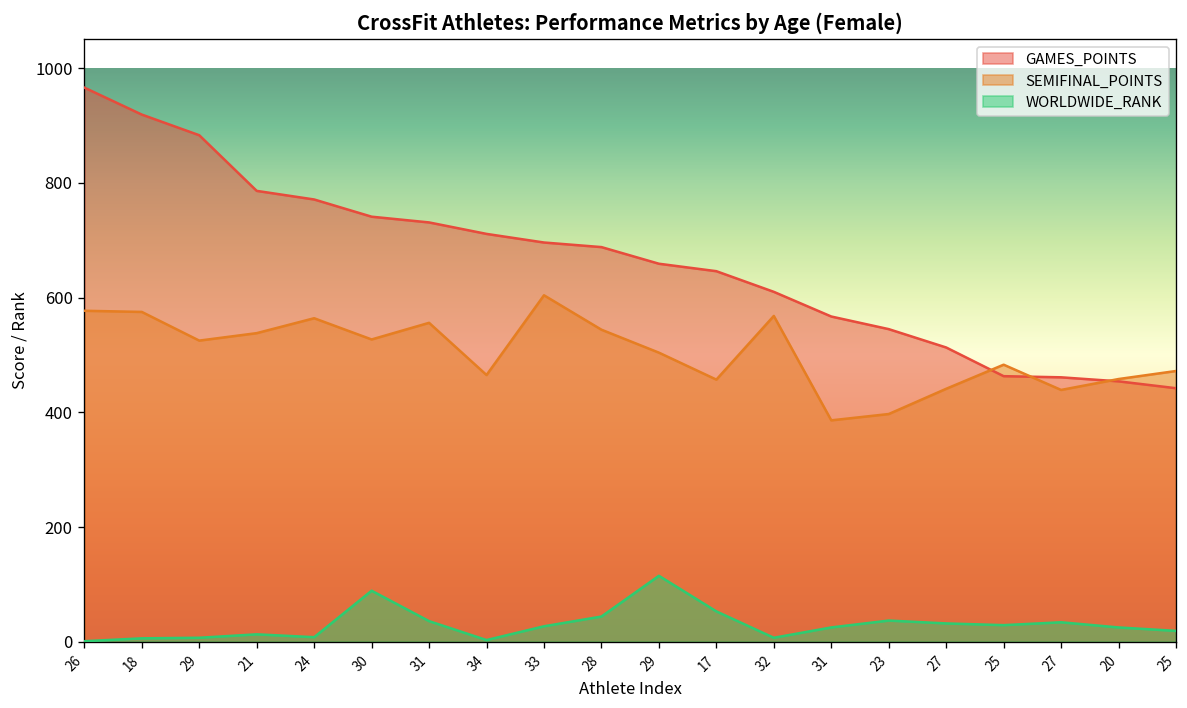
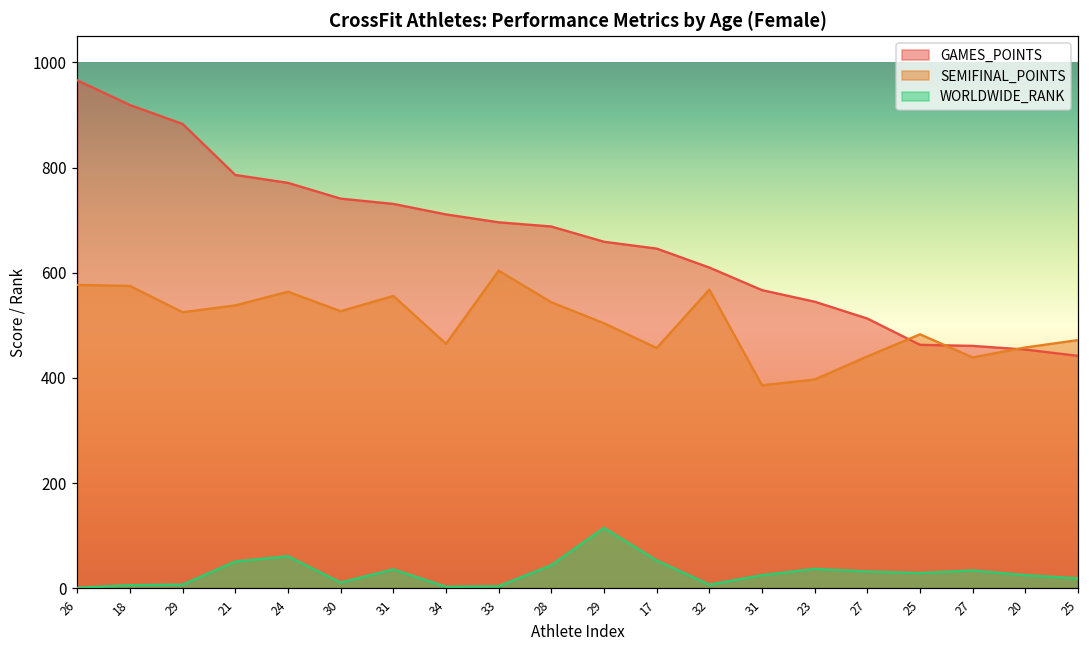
  {
    "WORLDWIDE_RANK": {
      "26": 0,
      "18": 10,
-     "21": 10,
-     "24": 10,
-     "30": 90,
+     "21": 50,
+     "24": 60,
+     "30": 10,
      "34": 0,
-     "33": 30,
+     "33": 0,
      "28": 40,
      "17": 50,
      "32": 10,
      "23": 40,
      "20": 30
    }
  }
